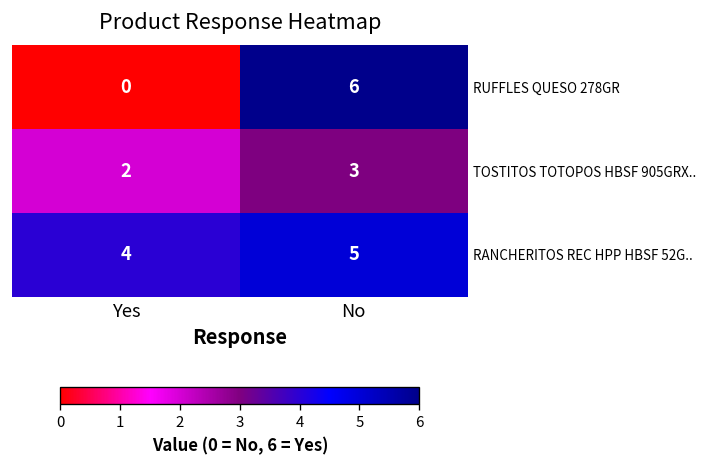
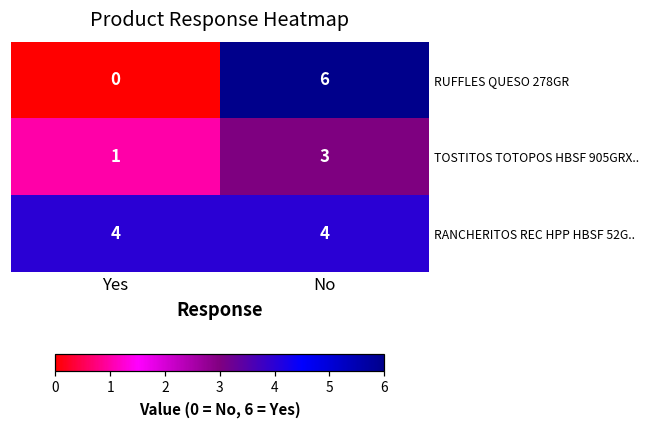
  {
    "RUFFLES QUESO 278GR": {
      "Yes": 0,
      "No": 6
    },
    "TOSTITOS TOTOPOS HBSF 905GRX..": {
-     "Yes": 2,
+     "Yes": 1,
      "No": 3
    },
    "RANCHERITOS REC HPP HBSF 52G..": {
      "Yes": 4,
-     "No": 5
+     "No": 4
    }
  }
